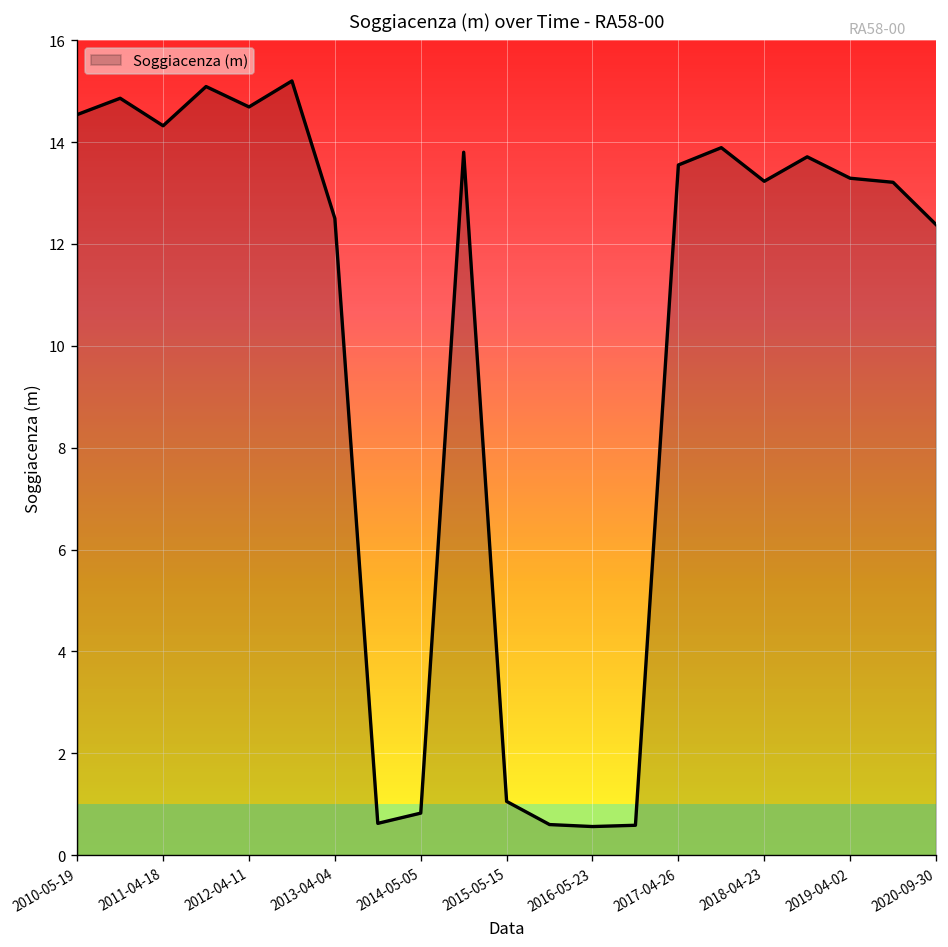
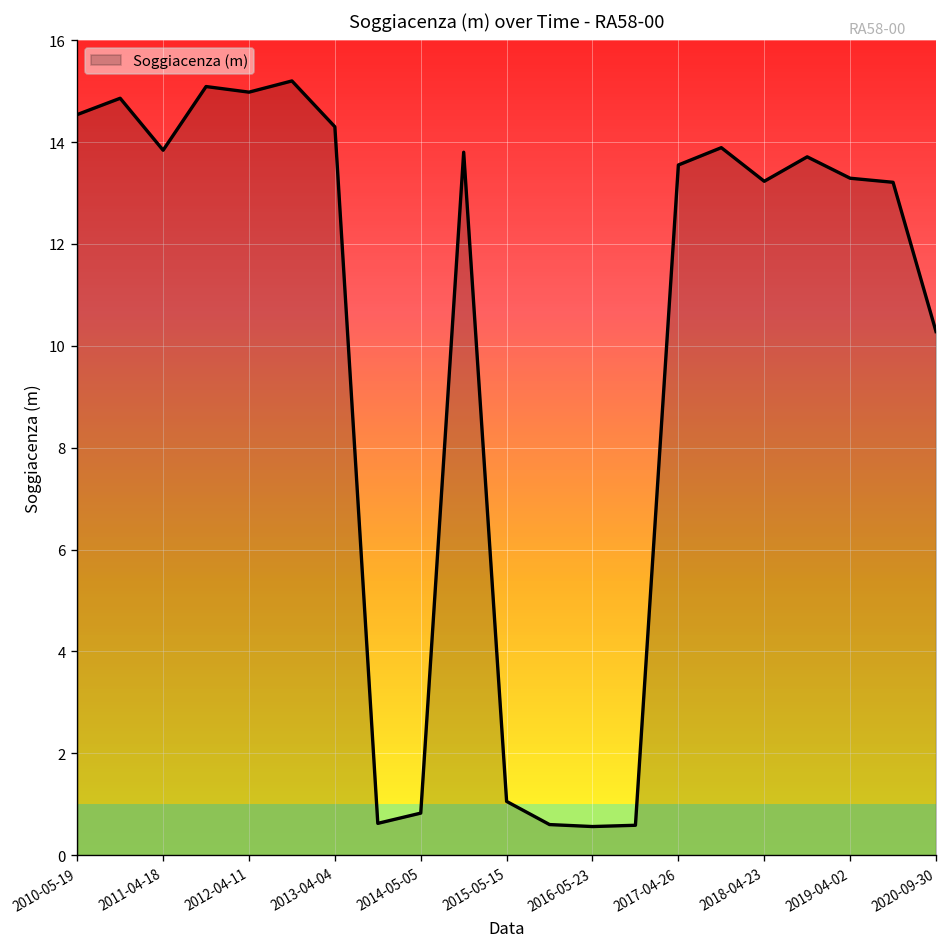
  {
    "2010-05-19": 14.5,
-   "2011-04-18": 14.3,
-   "2012-04-11": 14.7,
-   "2013-04-04": 12.5,
+   "2011-04-18": 13.8,
+   "2012-04-11": 15.0,
+   "2013-04-04": 14.3,
    "2015-05-15": 1.1,
    "2017-04-26": 13.6,
    "2018-04-23": 13.2,
    "2019-04-02": 13.3,
-   "2020-09-30": 12.4
+   "2020-09-30": 10.3
  }
